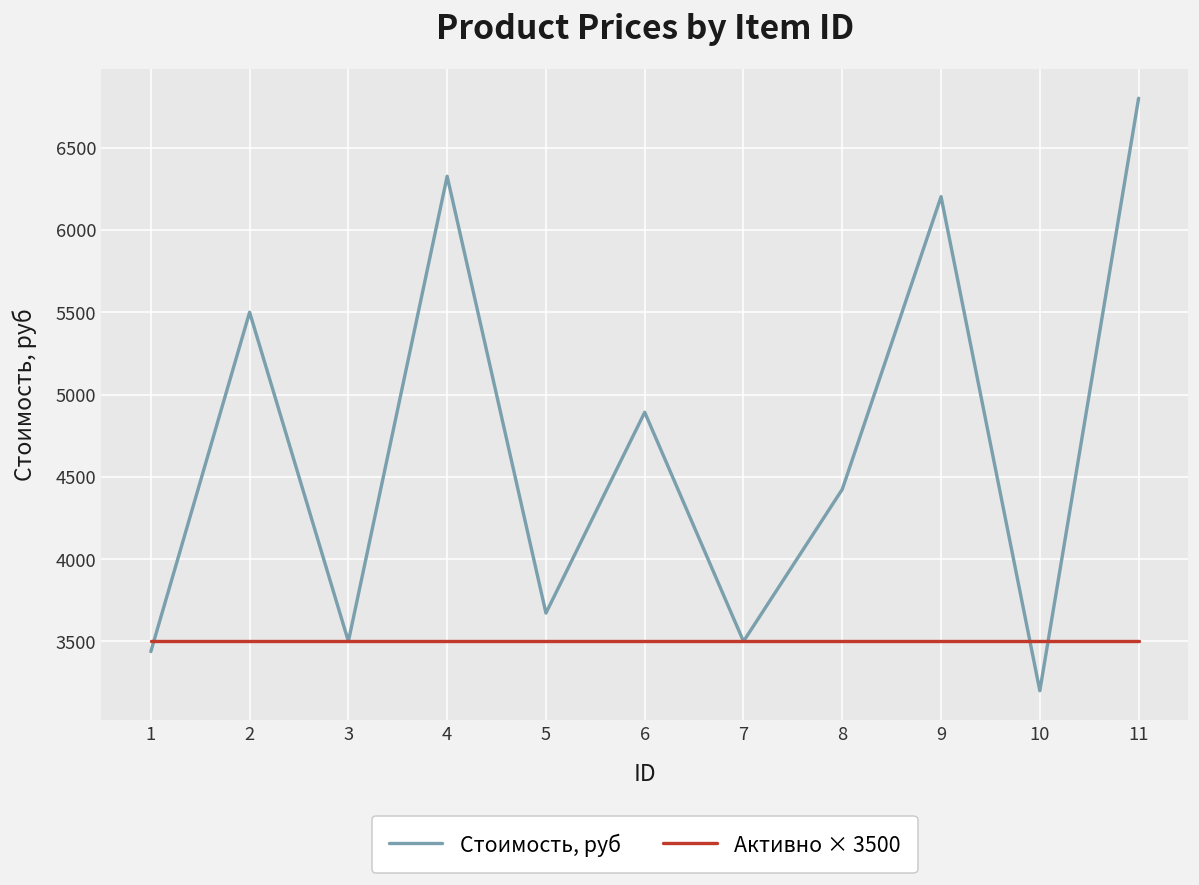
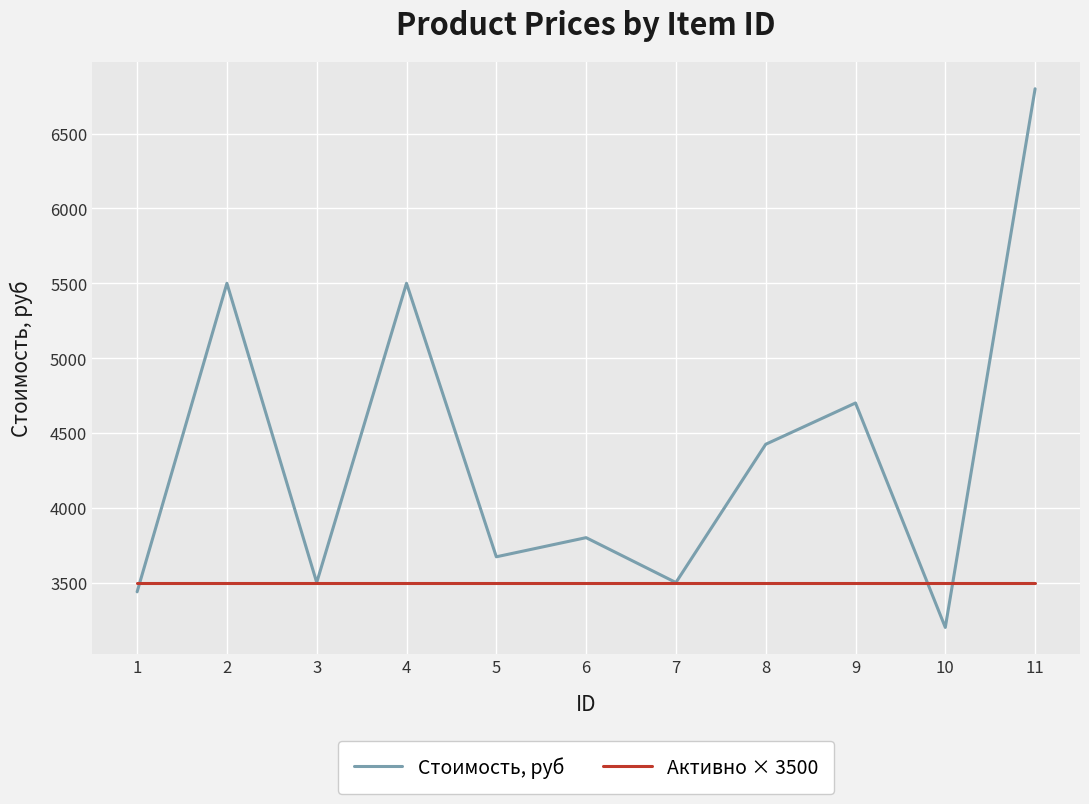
  {
    "Стоимость, руб": {
      "1": 3440,
      "2": 5500,
-     "4": 6330,
+     "4": 5500,
      "5": 3670,
-     "6": 4890,
+     "6": 3800,
      "8": 4420,
-     "9": 6200,
+     "9": 4700,
      "10": 3200,
      "11": 6800
    },
    "Активно × 3500": {
      "1": 3500,
      "2": 3500,
      "4": 3500,
      "5": 3500,
      "6": 3500,
      "8": 3500,
      "9": 3500,
      "10": 3500,
      "11": 3500
    }
  }
